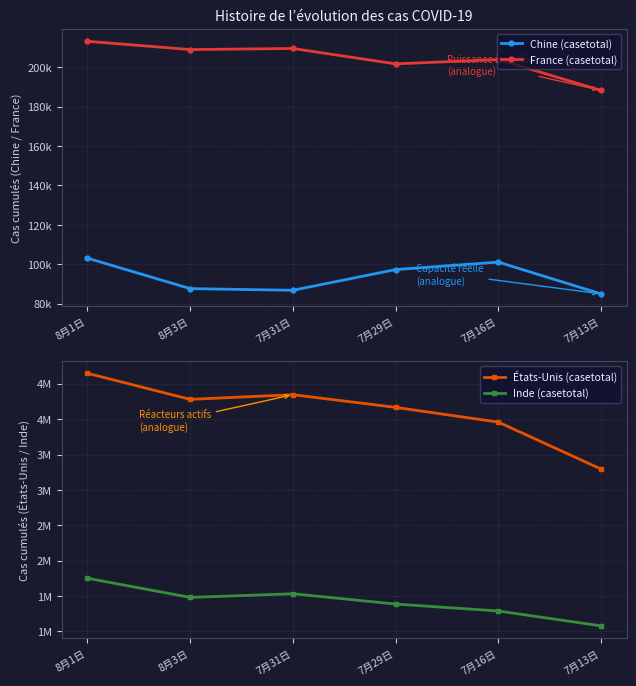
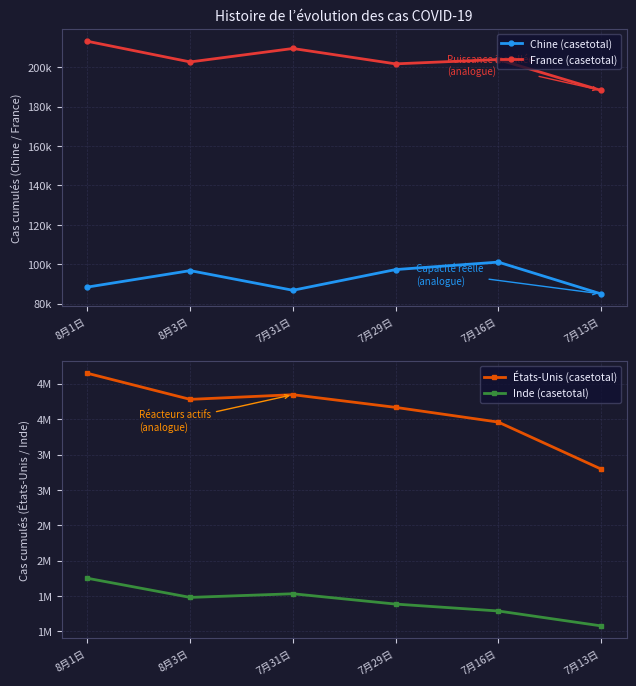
  {
    "Histoire de l’évolution des cas COVID-19": {
      "Chine (casetotal)": {
-       "8月1日": 103000,
-       "8月3日": 88000,
+       "8月1日": 88000,
+       "8月3日": 97000,
        "7月31日": 87000,
        "7月29日": 97000,
        "7月16日": 101000,
        "7月13日": 85000
      },
      "France (casetotal)": {
        "8月1日": 213000,
-       "8月3日": 209000,
+       "8月3日": 203000,
        "7月31日": 209000,
        "7月29日": 202000,
        "7月13日": 188000
      }
    }
  }
